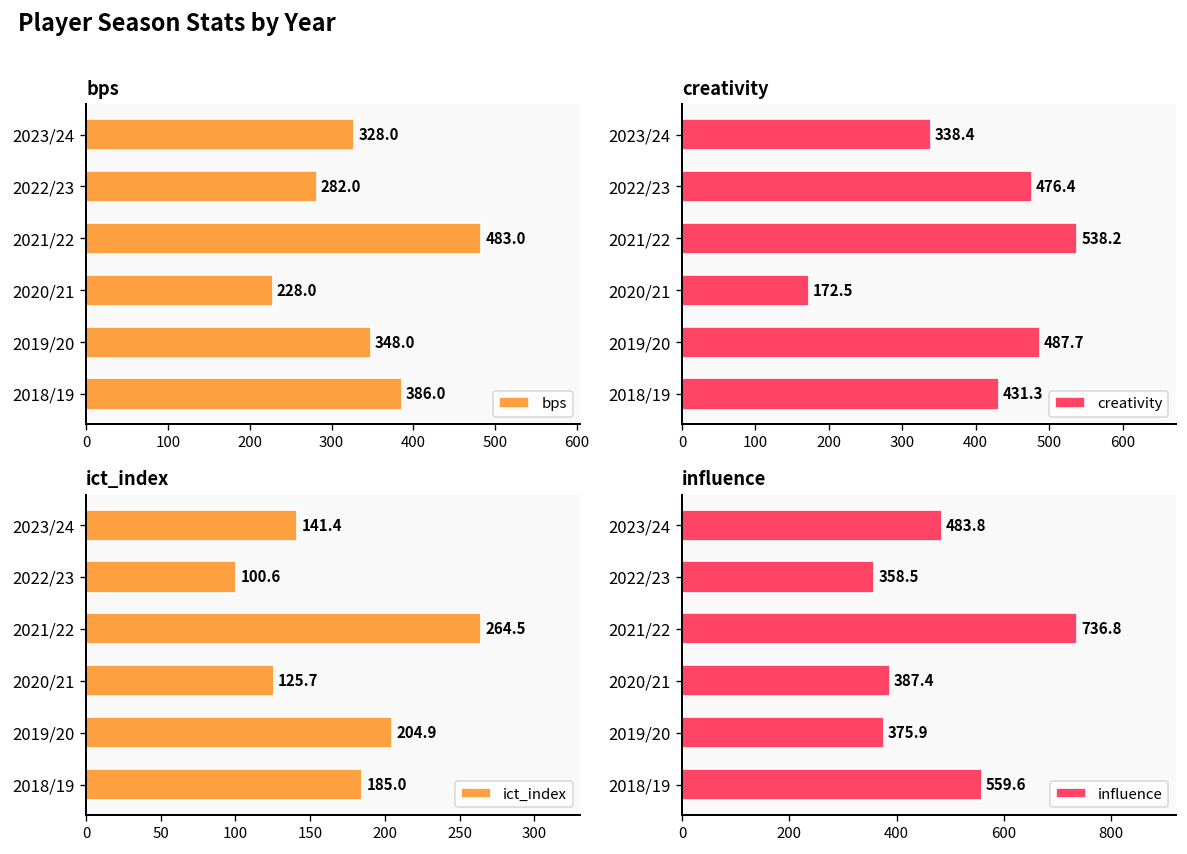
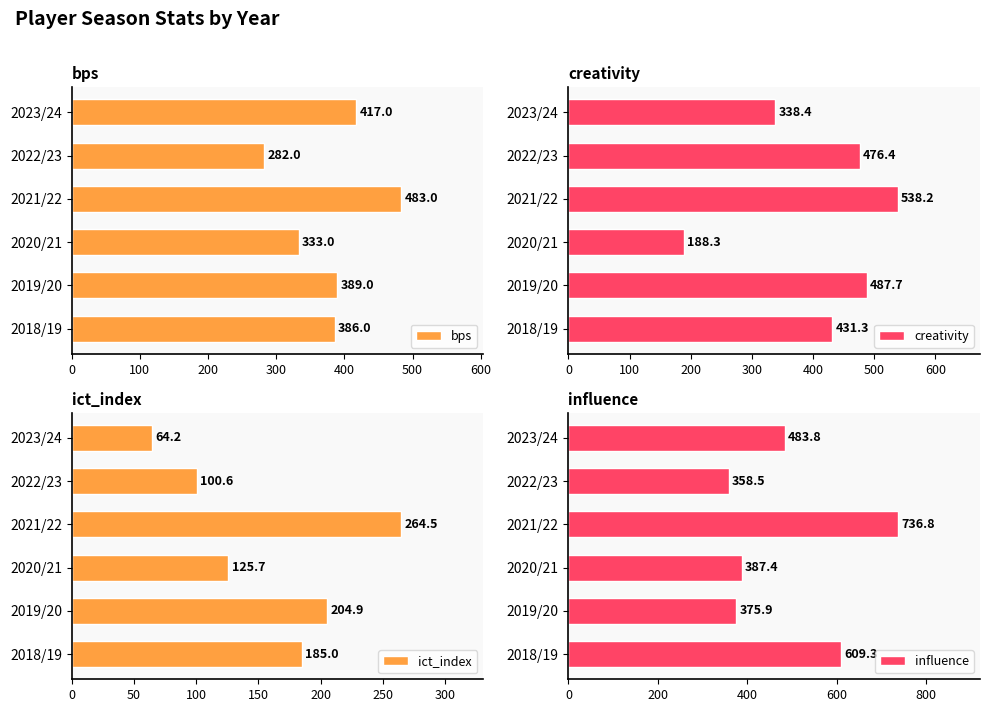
  {
    "bps": {
-     "2023/24": 328.0,
+     "2023/24": 417.0,
      "2022/23": 282.0,
      "2021/22": 483.0,
-     "2020/21": 228.0,
-     "2019/20": 348.0,
+     "2020/21": 333.0,
+     "2019/20": 389.0,
      "2018/19": 386.0
    },
    "creativity": {
      "2023/24": 338.4,
      "2022/23": 476.4,
      "2021/22": 538.2,
-     "2020/21": 172.5,
+     "2020/21": 188.3,
      "2019/20": 487.7,
      "2018/19": 431.3
    },
    "ict_index": {
-     "2023/24": 141.4,
+     "2023/24": 64.2,
      "2022/23": 100.6,
      "2021/22": 264.5,
      "2020/21": 125.7,
      "2019/20": 204.9,
      "2018/19": 185.0
    },
    "influence": {
      "2023/24": 483.8,
      "2022/23": 358.5,
      "2021/22": 736.8,
      "2020/21": 387.4,
      "2019/20": 375.9,
-     "2018/19": 559.6
+     "2018/19": 609.3
    }
  }
